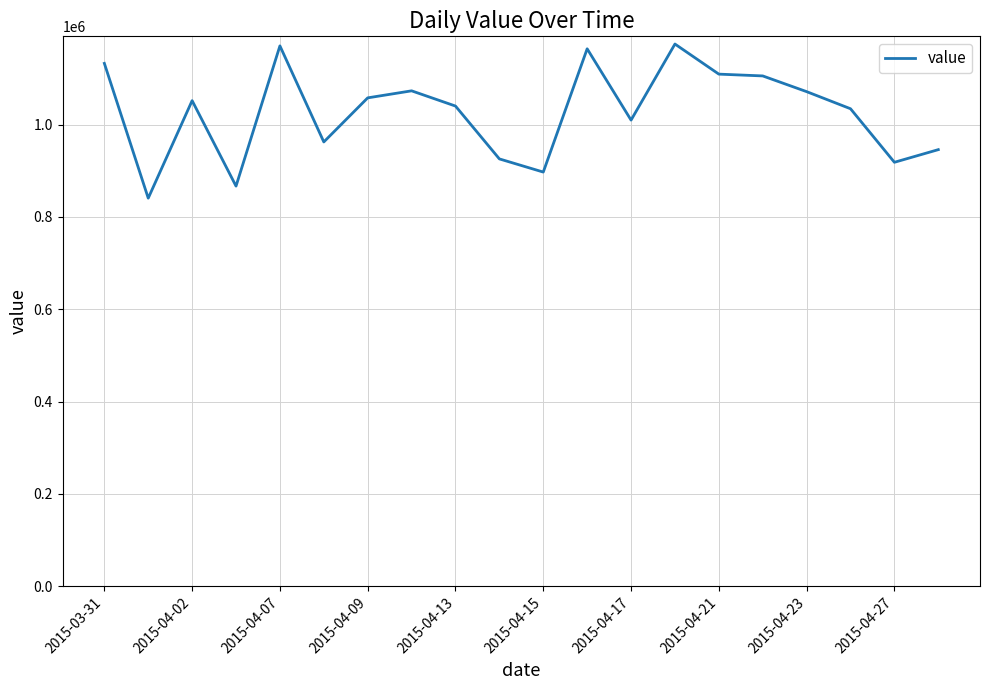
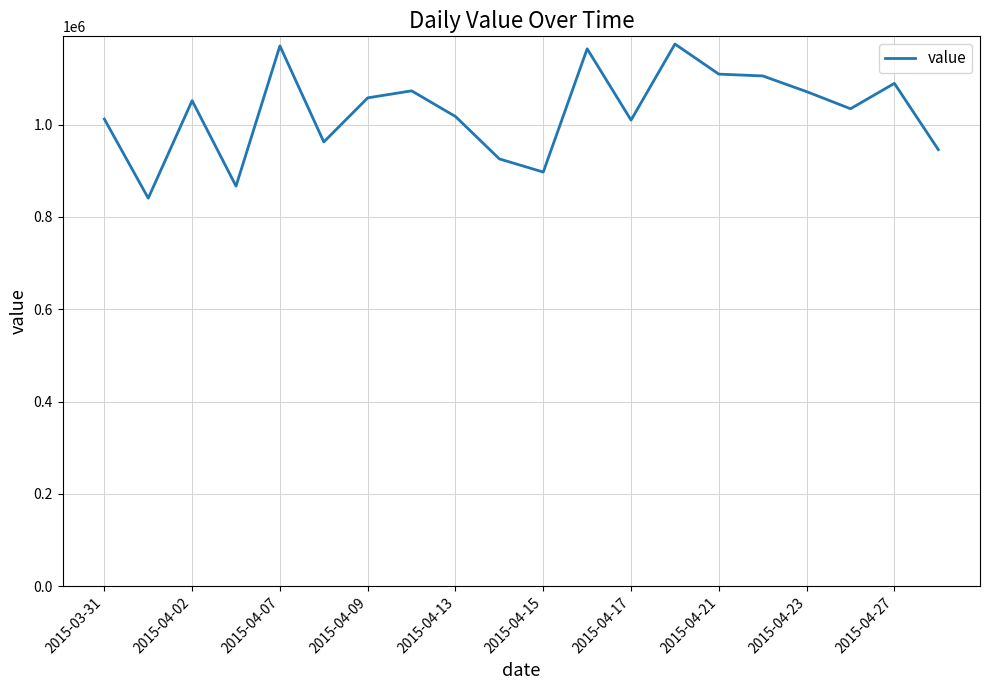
  {
-   "2015-03-31": 1130000,
+   "2015-03-31": 1010000,
    "2015-04-02": 1050000,
    "2015-04-07": 1170000,
    "2015-04-09": 1060000,
-   "2015-04-13": 1040000,
+   "2015-04-13": 1020000,
    "2015-04-15": 900000,
    "2015-04-17": 1010000,
    "2015-04-21": 1110000,
    "2015-04-23": 1070000,
-   "2015-04-27": 920000
+   "2015-04-27": 1090000
  }
